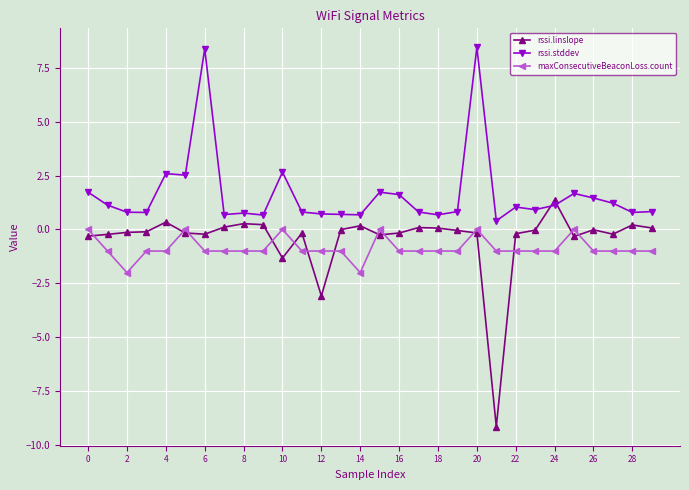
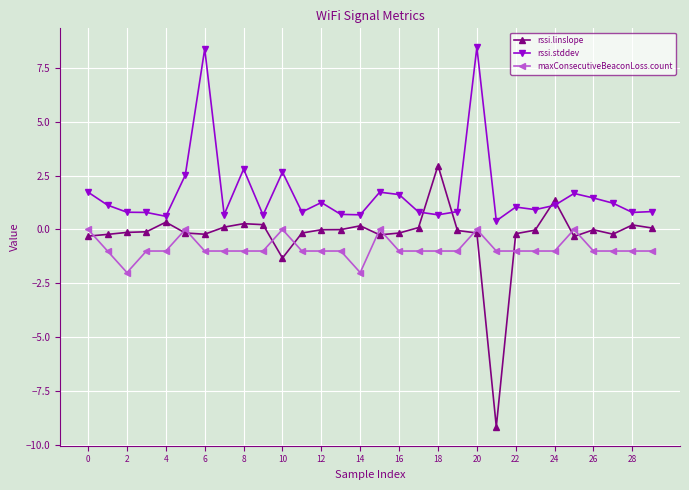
  {
    "rssi.linslope": {
      "0": -0.3,
      "2": -0.1,
      "4": 0.3,
      "6": -0.2,
      "8": 0.3,
      "10": -1.3,
-     "12": -3.1,
+     "12": 0.0,
      "14": 0.2,
      "16": -0.2,
-     "18": 0.1,
+     "18": 3.0,
      "20": -0.2,
      "22": -0.2,
      "24": 1.4,
      "26": 0.0,
      "28": 0.2
    },
    "rssi.stddev": {
      "0": 1.7,
      "2": 0.8,
-     "4": 2.6,
+     "4": 0.6,
      "6": 8.4,
-     "8": 0.8,
+     "8": 2.8,
      "10": 2.7,
-     "12": 0.7,
+     "12": 1.3,
      "14": 0.7,
      "16": 1.6,
      "18": 0.7,
      "20": 8.5,
      "22": 1.0,
      "24": 1.1,
      "26": 1.5,
      "28": 0.8
    },
    "maxConsecutiveBeaconLoss.count": {
      "0": 0.0,
      "2": -2.0,
      "4": -1.0,
      "6": -1.0,
      "8": -1.0,
      "10": 0.0,
      "12": -1.0,
      "14": -2.0,
      "16": -1.0,
      "18": -1.0,
      "20": 0.0,
      "22": -1.0,
      "24": -1.0,
      "26": -1.0,
      "28": -1.0
    }
  }
